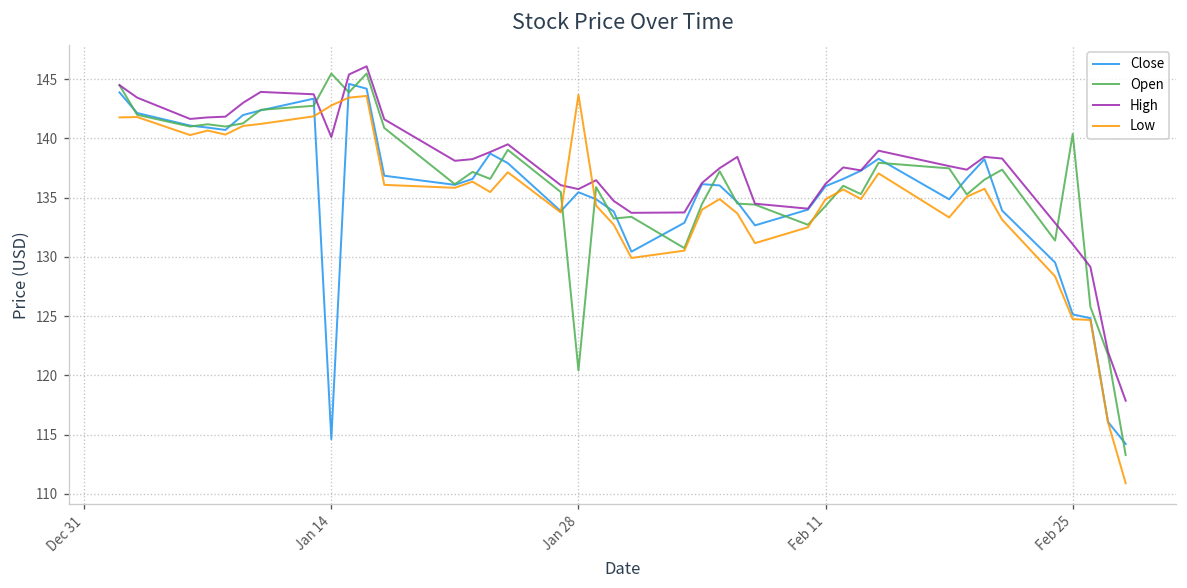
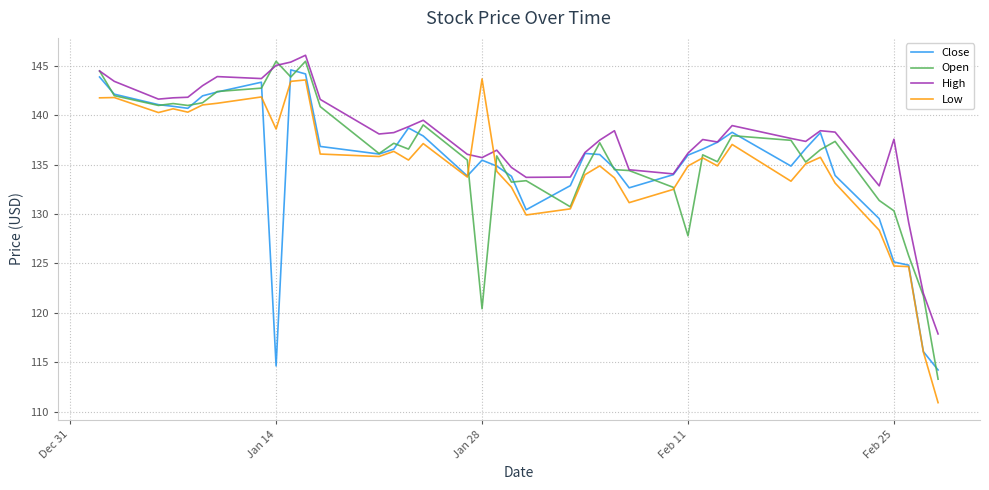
  {
    "Close": {
      "Jan 14": 115,
      "Jan 28": 135,
      "Feb 25": 125
    },
    "Open": {
      "Jan 14": 145,
      "Jan 28": 120,
-     "Feb 11": 134,
-     "Feb 25": 140
+     "Feb 11": 128,
+     "Feb 25": 130
    },
    "High": {
-     "Jan 14": 140,
+     "Jan 14": 145,
      "Jan 28": 136,
-     "Feb 25": 131
+     "Feb 25": 138
    },
    "Low": {
-     "Jan 14": 143,
+     "Jan 14": 139,
      "Jan 28": 144,
      "Feb 11": 135,
      "Feb 25": 125
    }
  }
